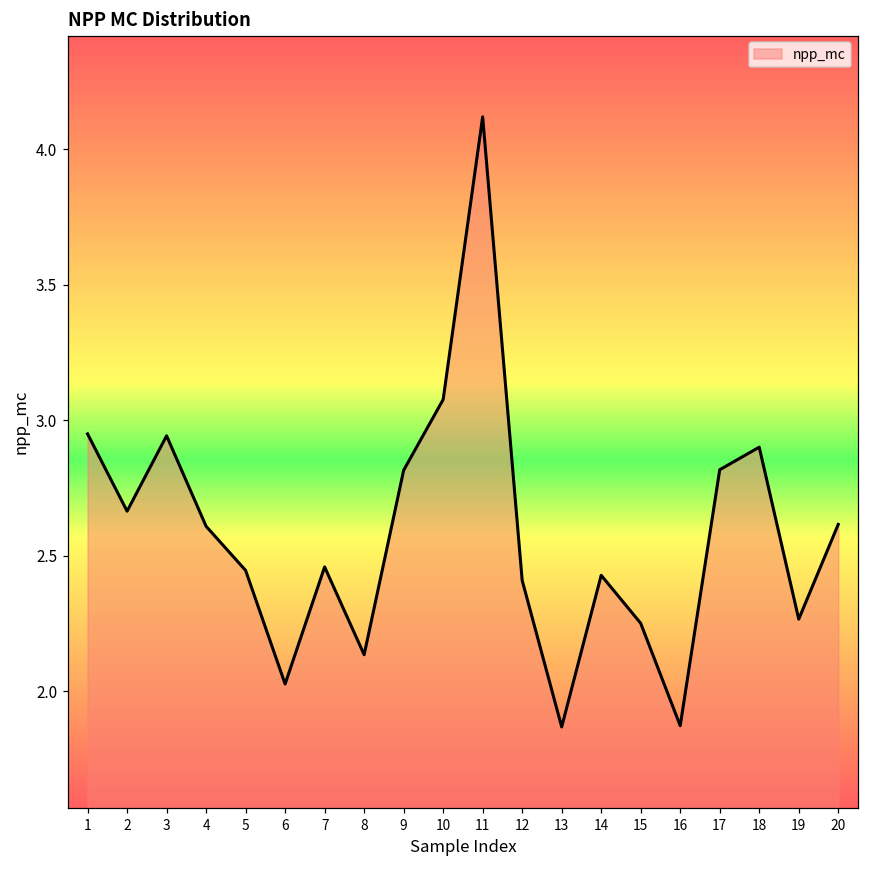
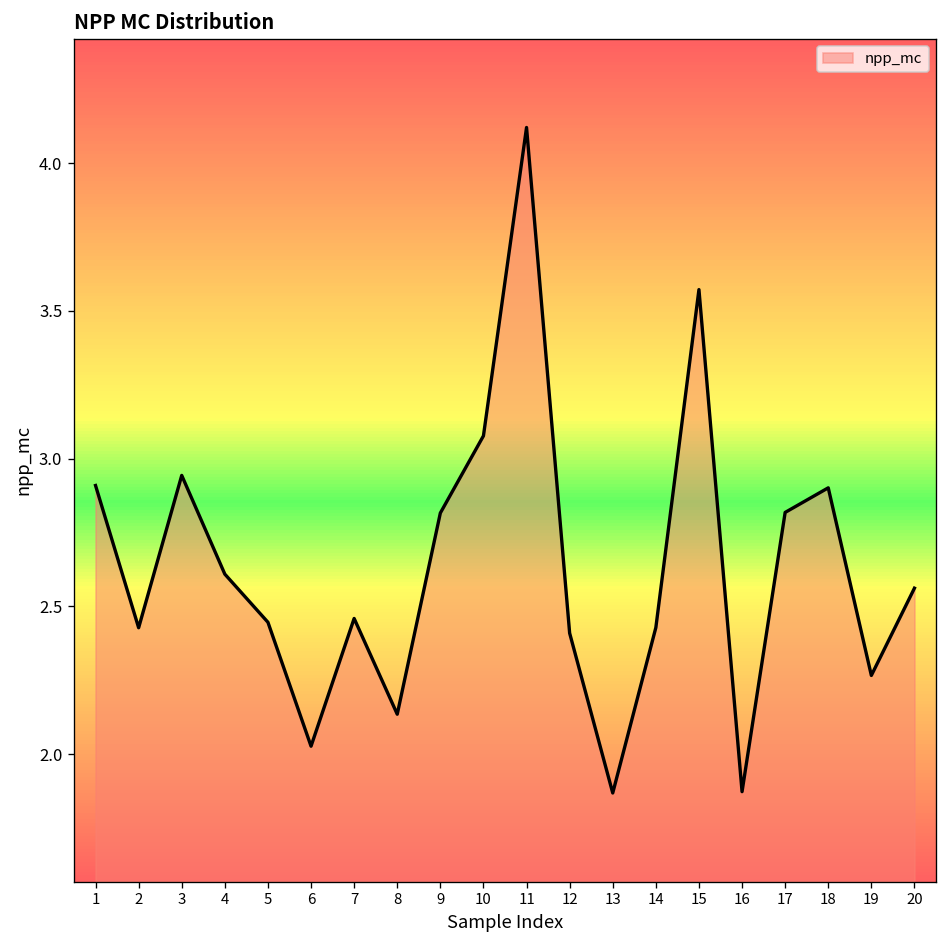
  {
-   "1": 2.95,
-   "2": 2.67,
+   "1": 2.91,
+   "2": 2.43,
    "3": 2.94,
    "4": 2.61,
    "5": 2.45,
    "6": 2.03,
    "7": 2.46,
    "8": 2.14,
    "9": 2.82,
    "10": 3.08,
    "11": 4.12,
    "12": 2.41,
    "13": 1.87,
    "14": 2.43,
-   "15": 2.25,
+   "15": 3.57,
    "16": 1.87,
    "17": 2.82,
    "18": 2.90,
    "19": 2.27,
-   "20": 2.62
+   "20": 2.56
  }
